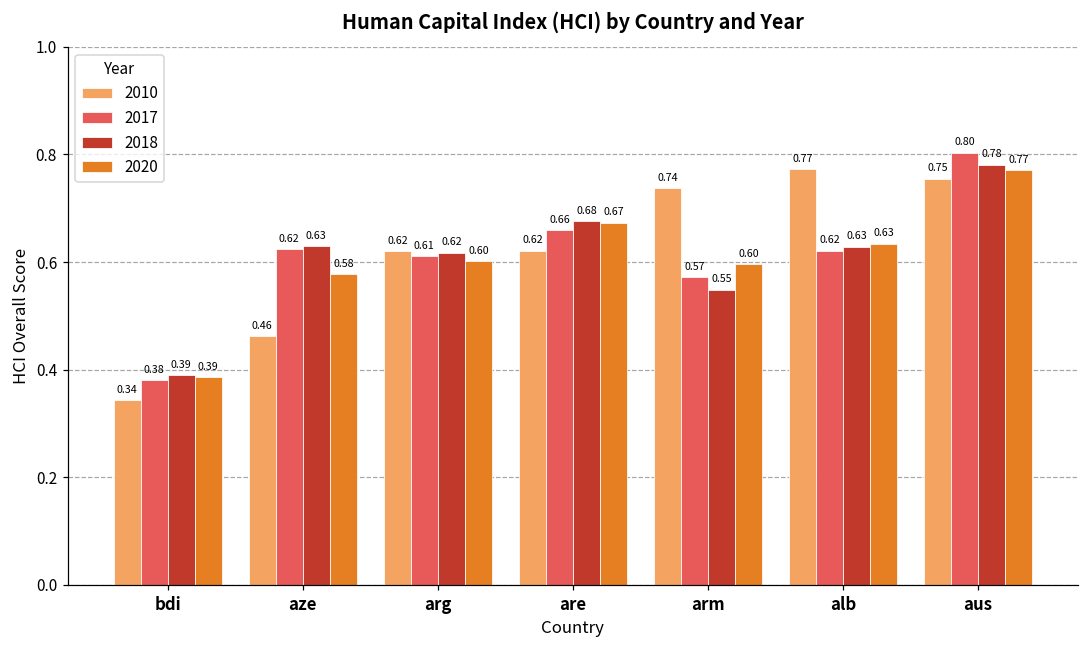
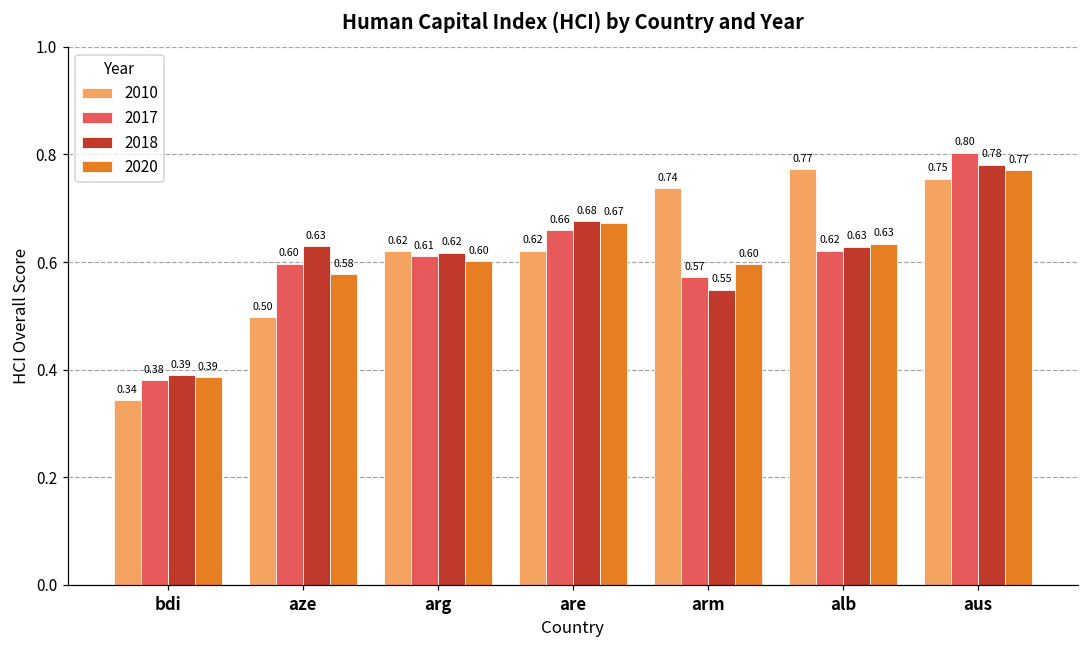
  {
    "2010": {
      "bdi": 0.34,
-     "aze": 0.46,
+     "aze": 0.50,
      "arg": 0.62,
      "are": 0.62,
      "arm": 0.74,
      "alb": 0.77,
      "aus": 0.75
    },
    "2017": {
      "bdi": 0.38,
-     "aze": 0.62,
+     "aze": 0.60,
      "arg": 0.61,
      "are": 0.66,
      "arm": 0.57,
      "alb": 0.62,
      "aus": 0.80
    },
    "2018": {
      "bdi": 0.39,
      "aze": 0.63,
      "arg": 0.62,
      "are": 0.68,
      "arm": 0.55,
      "alb": 0.63,
      "aus": 0.78
    },
    "2020": {
      "bdi": 0.39,
      "aze": 0.58,
      "arg": 0.60,
      "are": 0.67,
      "arm": 0.60,
      "alb": 0.63,
      "aus": 0.77
    }
  }
